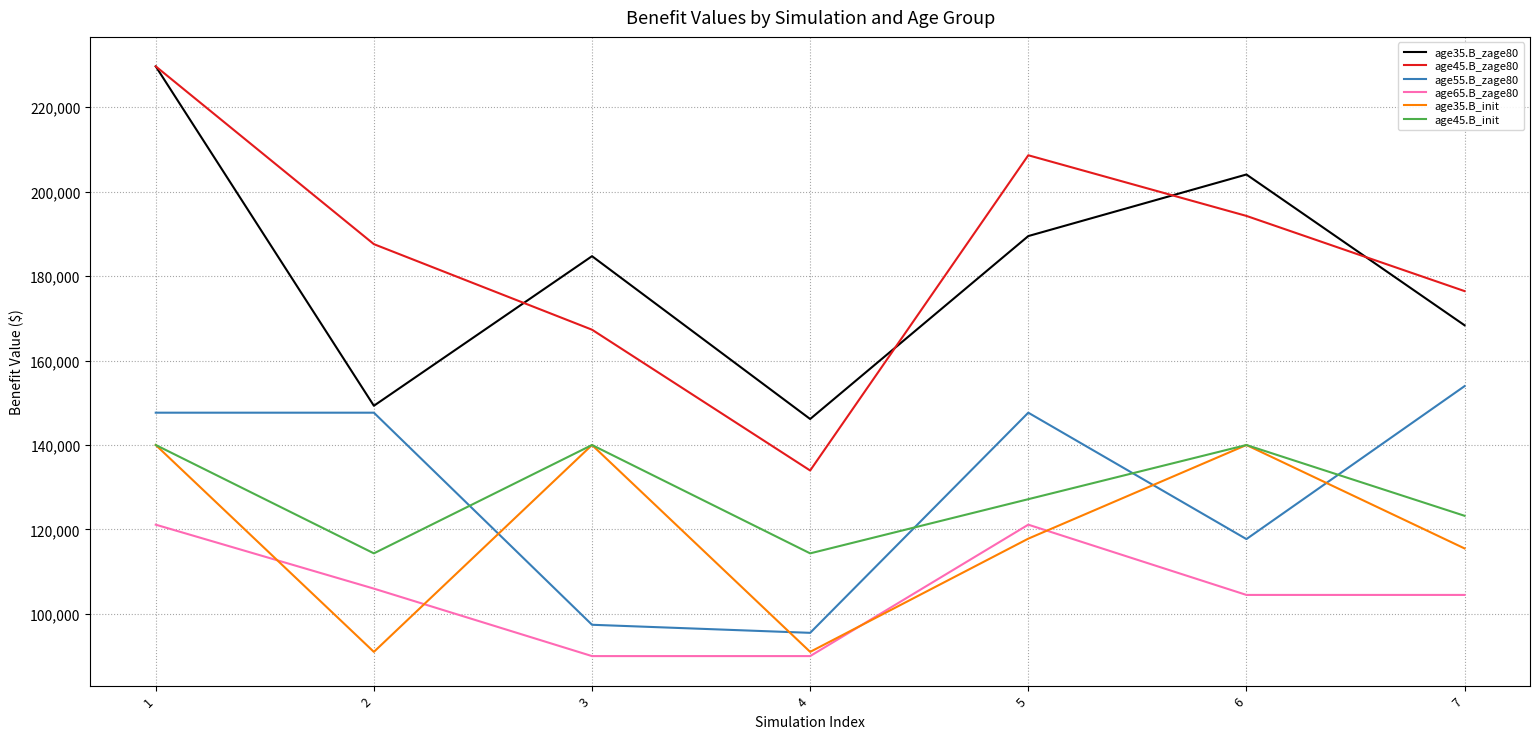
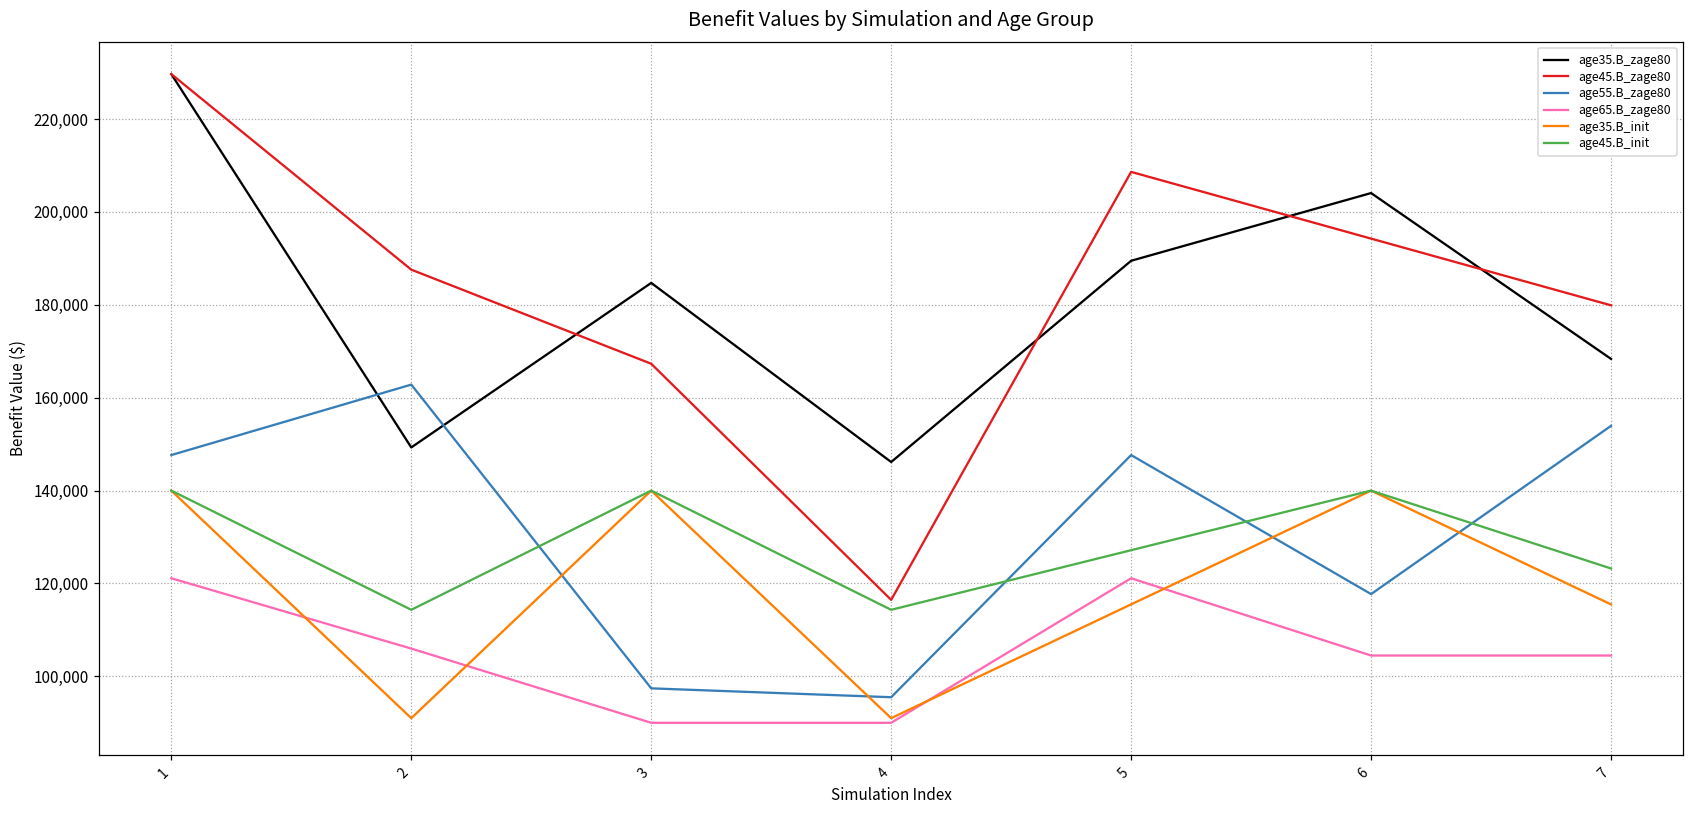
  {
    "age35.B_zage80": {
      "2": "149,000",
      "3": "185,000",
      "4": "146,000",
      "5": "189,000",
      "6": "204,000",
      "7": "168,000"
    },
    "age45.B_zage80": {
      "2": "188,000",
      "3": "167,000",
-     "4": "134,000",
+     "4": "116,000",
      "5": "209,000",
      "6": "194,000",
-     "7": "176,000"
+     "7": "180,000"
    },
    "age55.B_zage80": {
      "1": "148,000",
-     "2": "148,000",
+     "2": "163,000",
      "3": "97,000",
      "4": "96,000",
      "5": "148,000",
      "6": "118,000",
      "7": "154,000"
    },
    "age65.B_zage80": {
      "1": "121,000",
      "2": "106,000",
      "3": "90,000",
      "4": "90,000",
      "5": "121,000",
      "6": "104,000",
      "7": "104,000"
    },
    "age35.B_init": {
      "2": "91,000",
      "4": "91,000",
-     "5": "118,000",
+     "5": "116,000",
      "7": "116,000"
    },
    "age45.B_init": {
      "2": "114,000",
      "4": "114,000",
      "5": "127,000",
      "7": "123,000"
    }
  }
